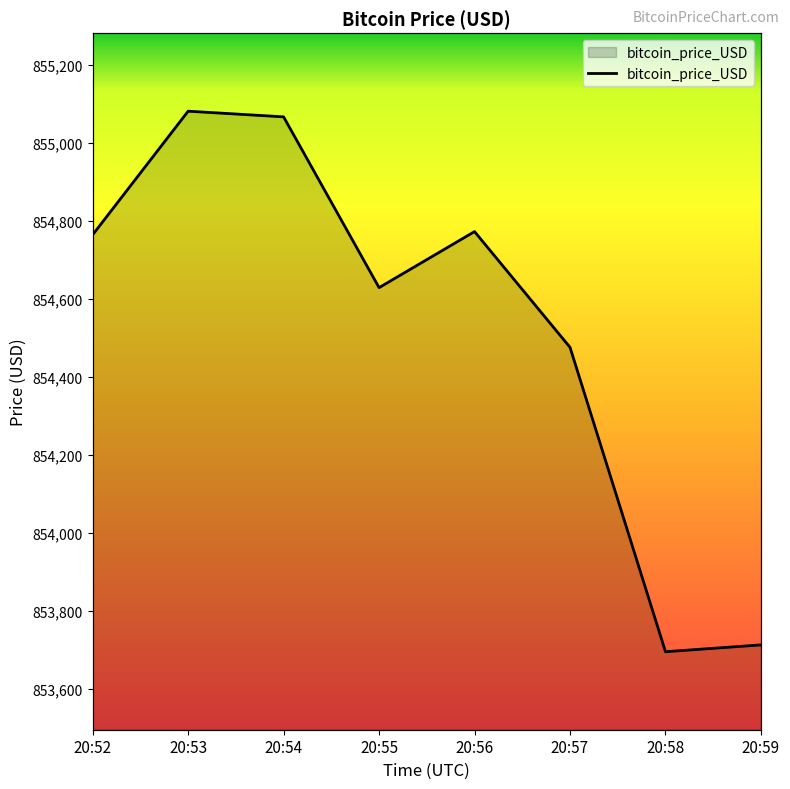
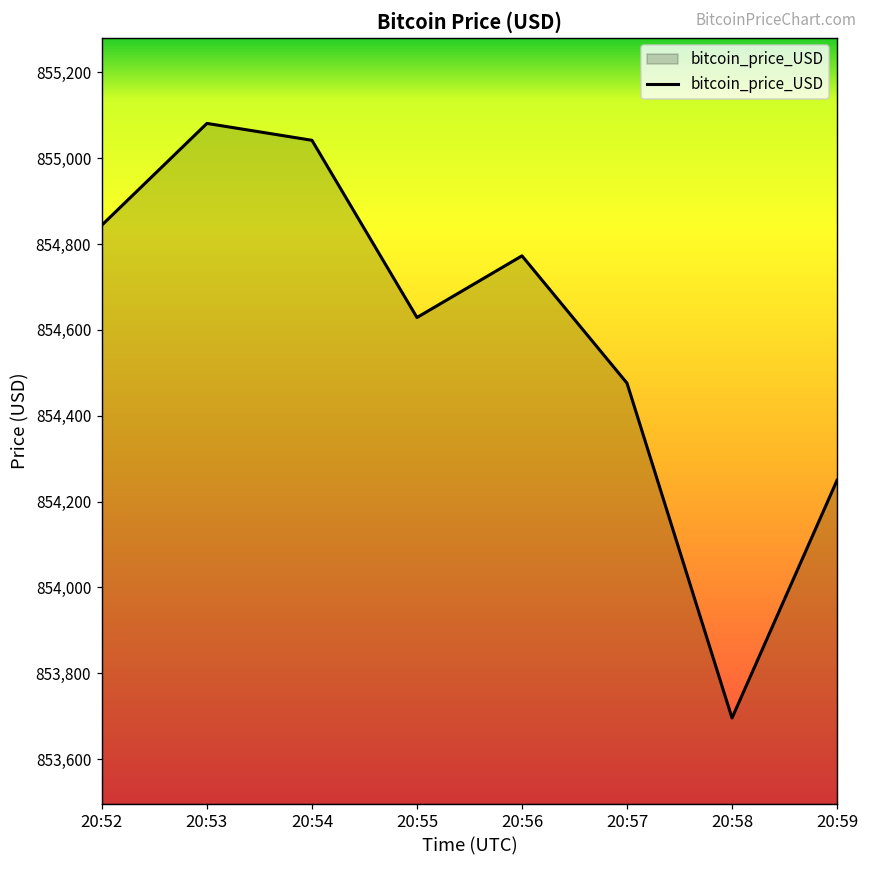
  {
-   "20:52": "854,760",
+   "20:52": "854,840",
    "20:53": "855,080",
-   "20:54": "855,070",
+   "20:54": "855,040",
    "20:55": "854,630",
    "20:56": "854,770",
    "20:57": "854,480",
    "20:58": "853,700",
-   "20:59": "853,710"
+   "20:59": "854,250"
  }
